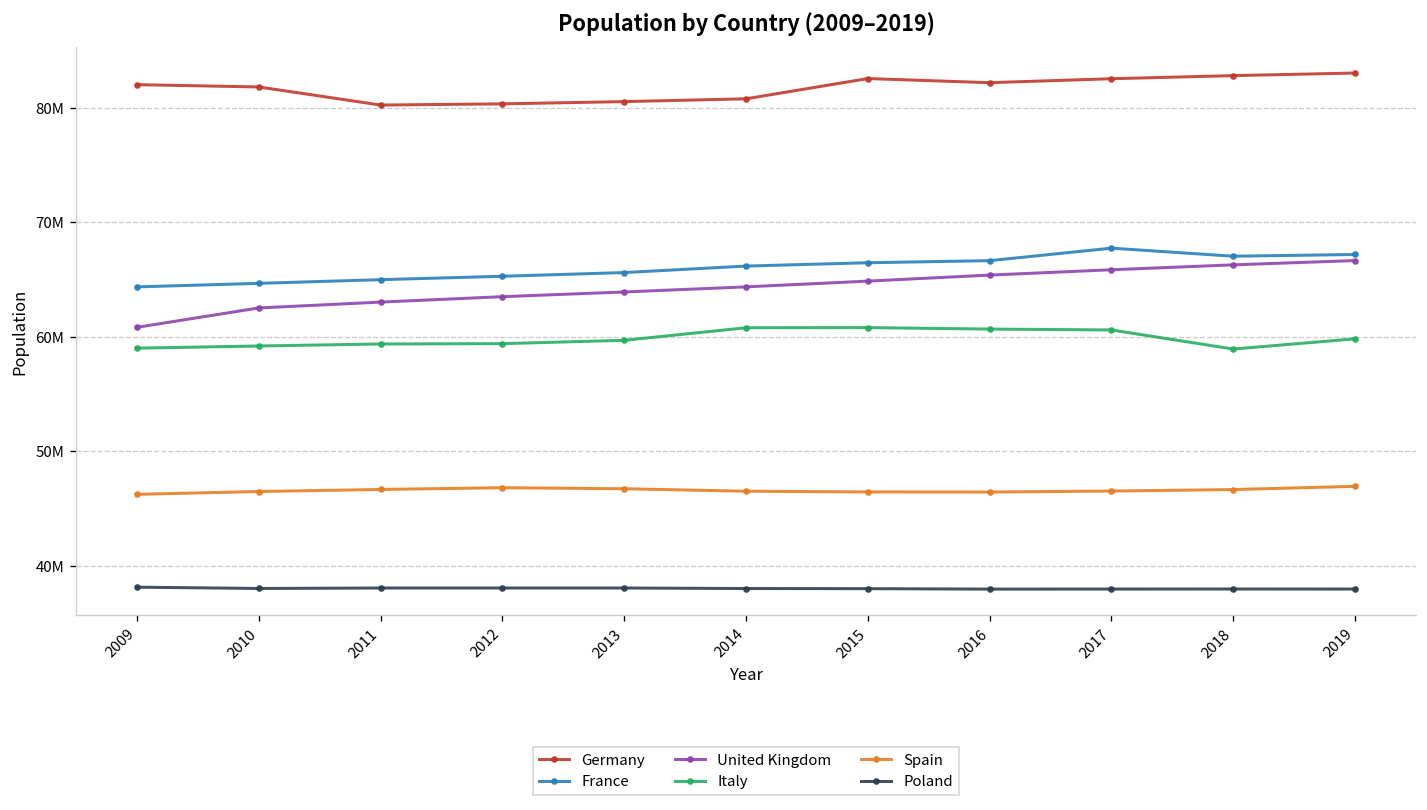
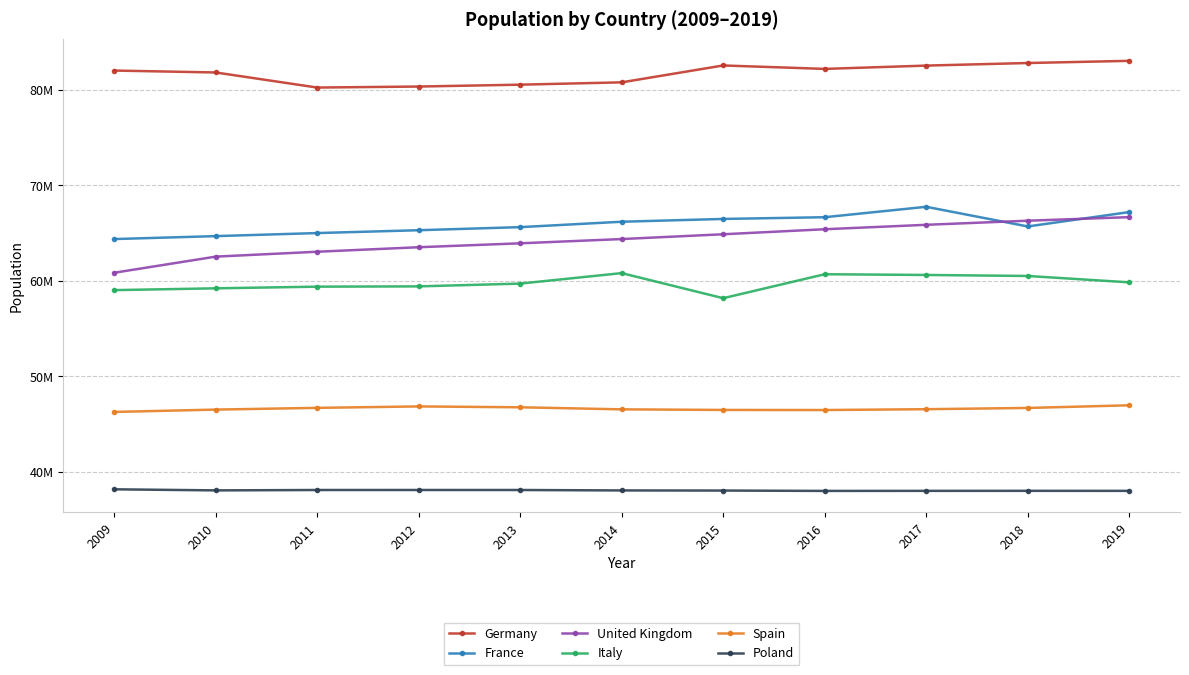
  {
    "Germany": {
      "2009": 82000000,
      "2010": 82000000,
      "2011": 80000000,
      "2012": 80000000,
      "2013": 81000000,
      "2014": 81000000,
      "2015": 83000000,
      "2016": 82000000,
      "2017": 83000000,
      "2018": 83000000,
      "2019": 83000000
    },
    "France": {
      "2009": 64000000,
      "2010": 65000000,
      "2011": 65000000,
      "2012": 65000000,
      "2013": 66000000,
      "2014": 66000000,
      "2015": 66000000,
      "2016": 67000000,
      "2017": 68000000,
-     "2018": 67000000,
+     "2018": 66000000,
      "2019": 67000000
    },
    "United Kingdom": {
      "2009": 61000000,
      "2010": 63000000,
      "2011": 63000000,
      "2012": 63000000,
      "2013": 64000000,
      "2014": 64000000,
      "2015": 65000000,
      "2016": 65000000,
      "2017": 66000000,
      "2018": 66000000,
      "2019": 67000000
    },
    "Italy": {
      "2009": 59000000,
      "2010": 59000000,
      "2011": 59000000,
      "2012": 59000000,
      "2013": 60000000,
      "2014": 61000000,
-     "2015": 61000000,
+     "2015": 58000000,
      "2016": 61000000,
      "2017": 61000000,
-     "2018": 59000000,
+     "2018": 60000000,
      "2019": 60000000
    },
    "Spain": {
      "2009": 46000000,
      "2010": 46000000,
      "2011": 47000000,
      "2012": 47000000,
      "2013": 47000000,
      "2014": 47000000,
      "2015": 46000000,
      "2016": 46000000,
      "2017": 47000000,
      "2018": 47000000,
      "2019": 47000000
    },
    "Poland": {
      "2009": 38000000,
      "2010": 38000000,
      "2011": 38000000,
      "2012": 38000000,
      "2013": 38000000,
      "2014": 38000000,
      "2015": 38000000,
      "2016": 38000000,
      "2017": 38000000,
      "2018": 38000000,
      "2019": 38000000
    }
  }
